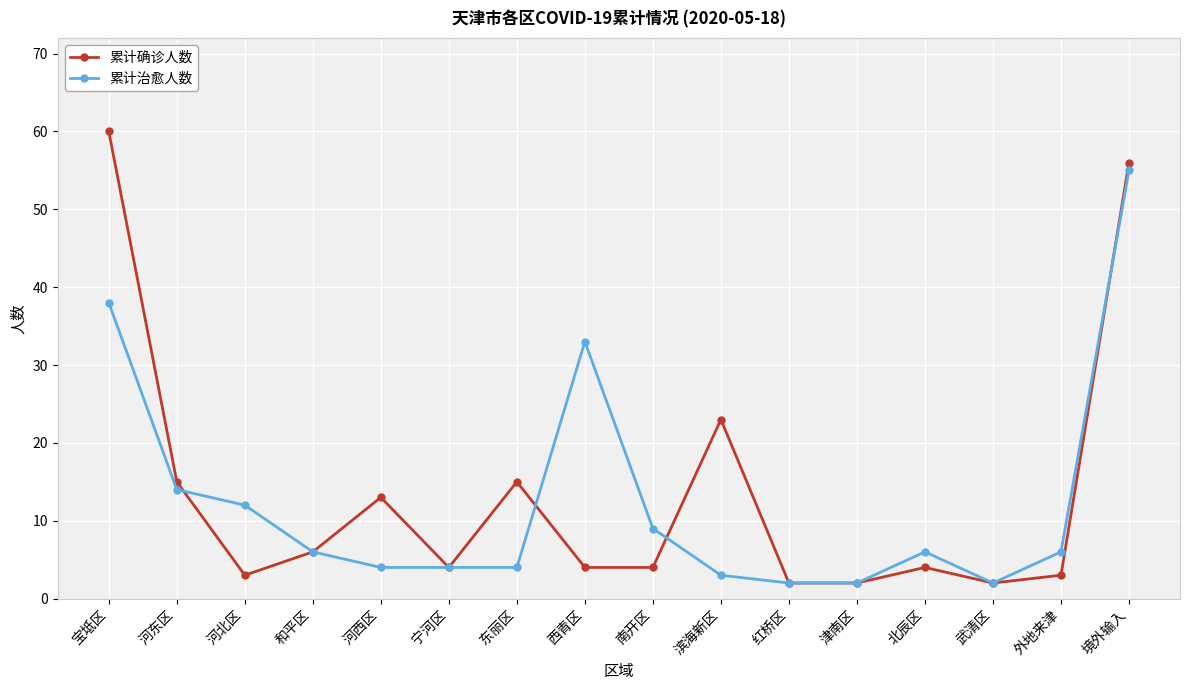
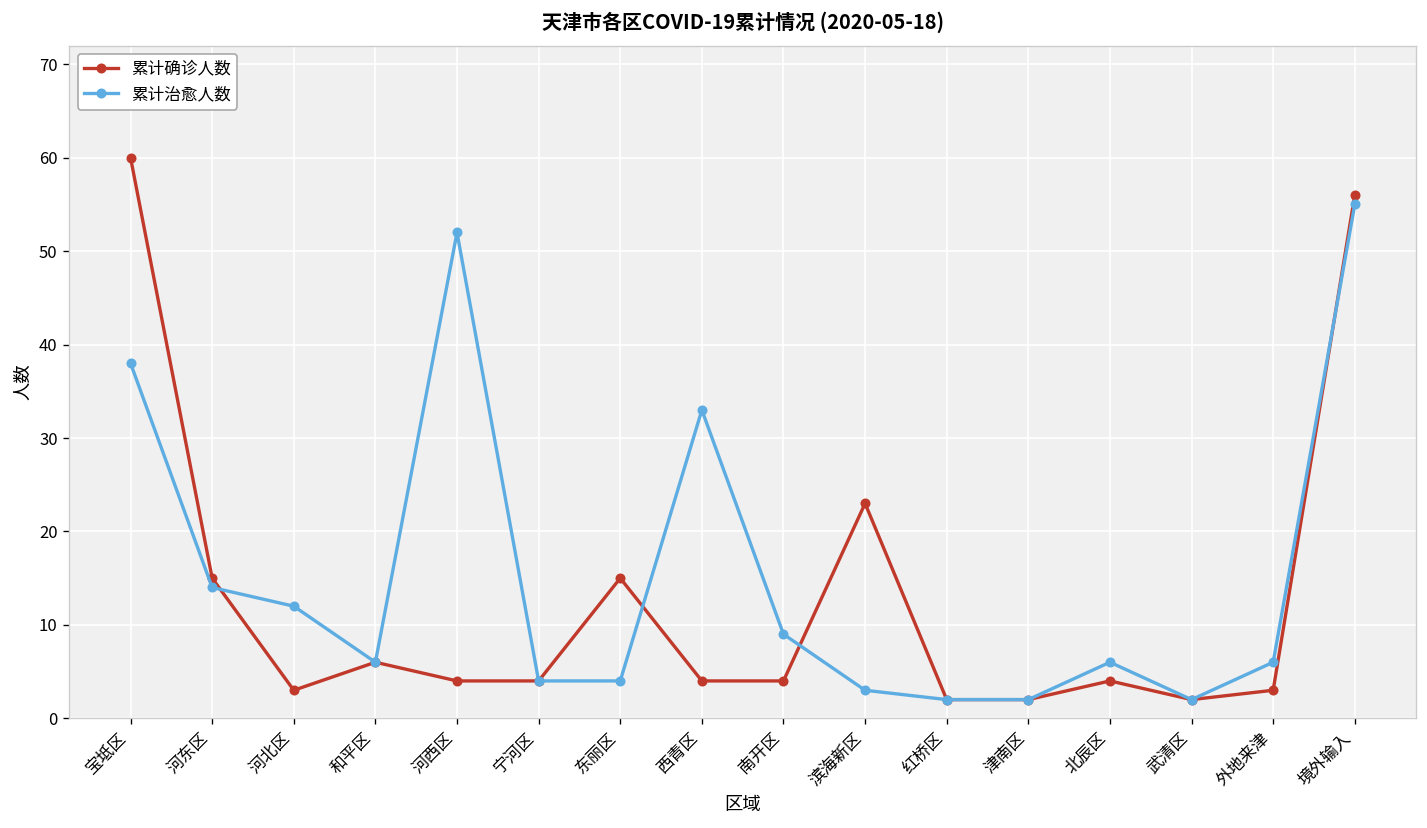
  {
    "累计确诊人数": {
      "宝坻区": 60,
      "河东区": 15,
      "河北区": 3,
-     "河西区": 13,
+     "河西区": 4,
      "东丽区": 15,
      "西青区": 4,
      "南开区": 4,
      "滨海新区": 23,
      "北辰区": 4,
      "外地来津": 3,
      "境外输入": 56
    },
    "累计治愈人数": {
      "宝坻区": 38,
      "河东区": 14,
      "河北区": 12,
-     "河西区": 4,
+     "河西区": 52,
      "东丽区": 4,
      "西青区": 33,
      "南开区": 9,
      "滨海新区": 3,
      "北辰区": 6,
      "外地来津": 6,
      "境外输入": 55
    }
  }
